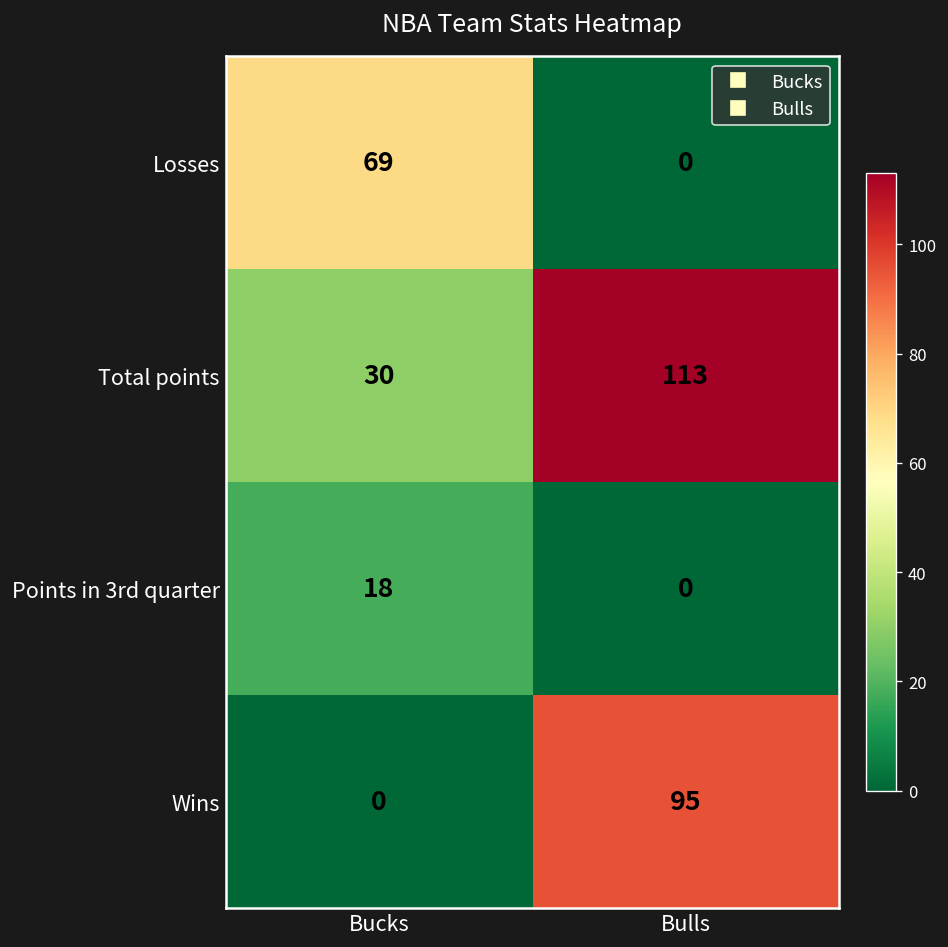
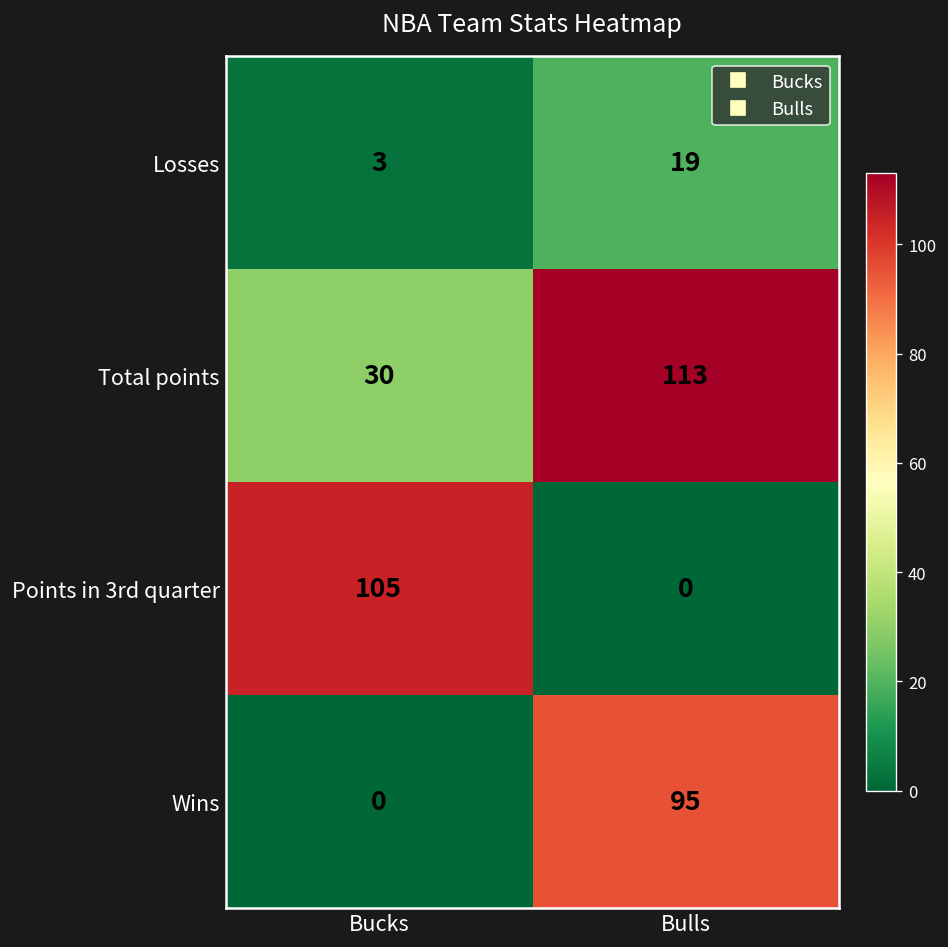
  {
    "Losses": {
-     "Bucks": 69,
-     "Bulls": 0
+     "Bucks": 3,
+     "Bulls": 19
    },
    "Total points": {
      "Bucks": 30,
      "Bulls": 113
    },
    "Points in 3rd quarter": {
-     "Bucks": 18,
+     "Bucks": 105,
      "Bulls": 0
    },
    "Wins": {
      "Bucks": 0,
      "Bulls": 95
    }
  }
